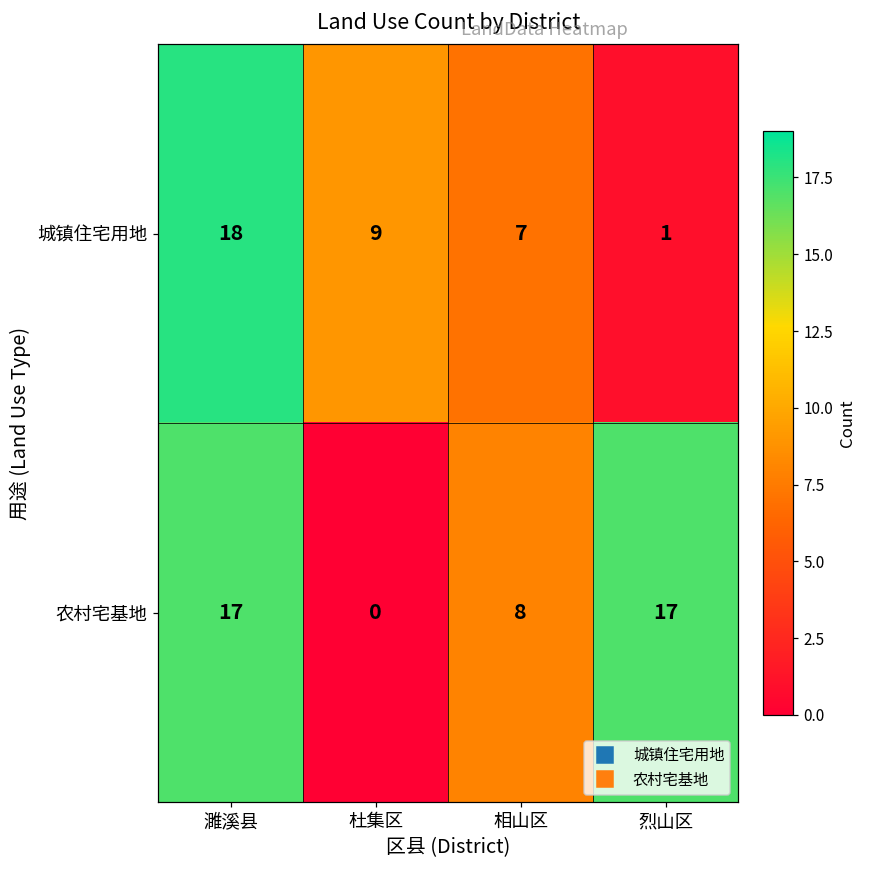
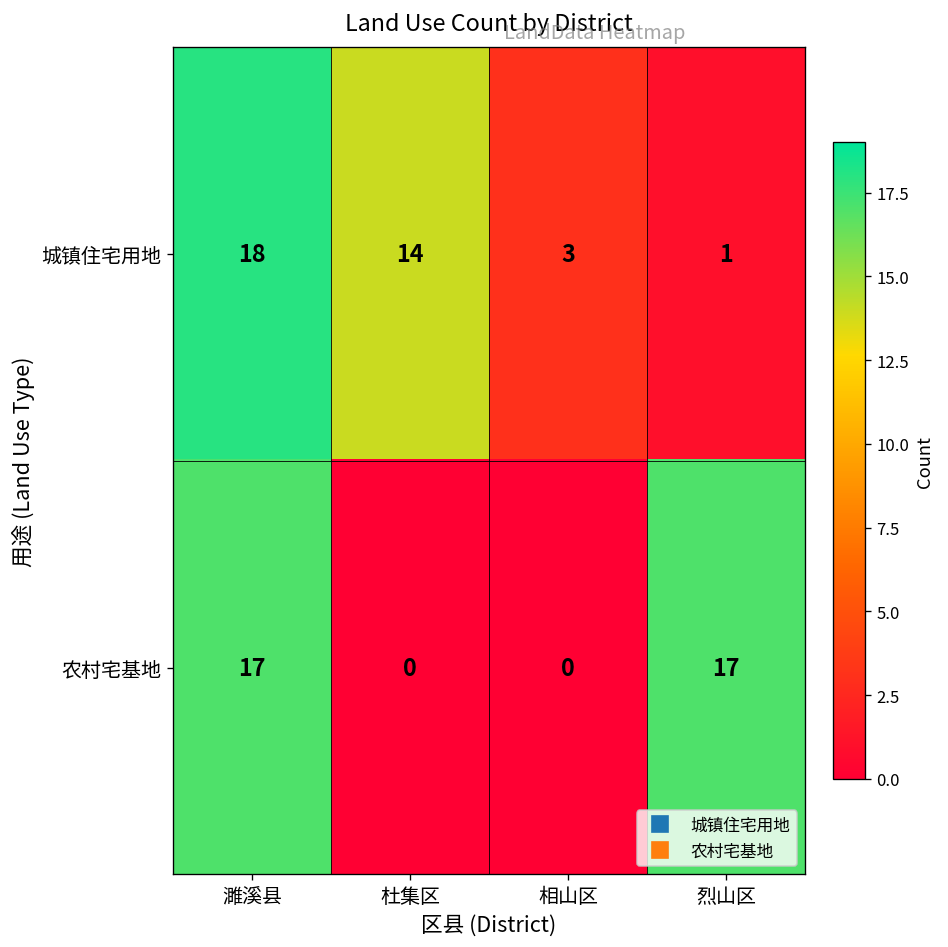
  {
    "城镇住宅用地": {
      "濉溪县": 18,
-     "杜集区": 9,
-     "相山区": 7,
+     "杜集区": 14,
+     "相山区": 3,
      "烈山区": 1
    },
    "农村宅基地": {
      "濉溪县": 17,
      "杜集区": 0,
-     "相山区": 8,
+     "相山区": 0,
      "烈山区": 17
    }
  }
